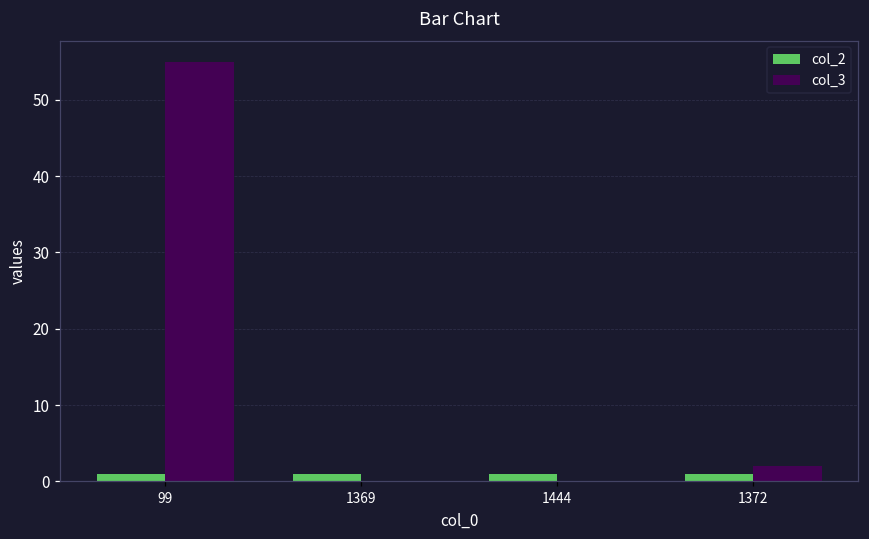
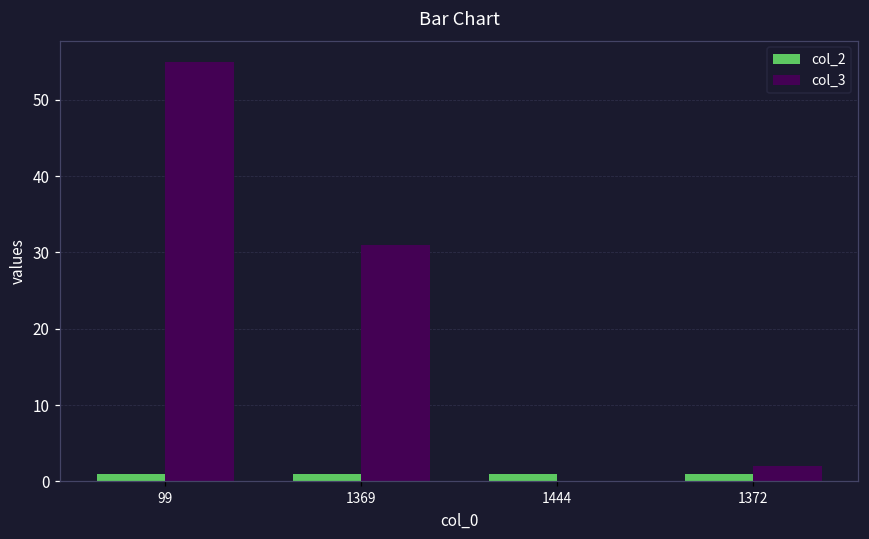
  {
    "col_2": {
      "99": 1,
      "1369": 1,
      "1444": 1,
      "1372": 1
    },
    "col_3": {
      "99": 55,
-     "1369": 0,
+     "1369": 31,
      "1444": 0,
      "1372": 2
    }
  }
